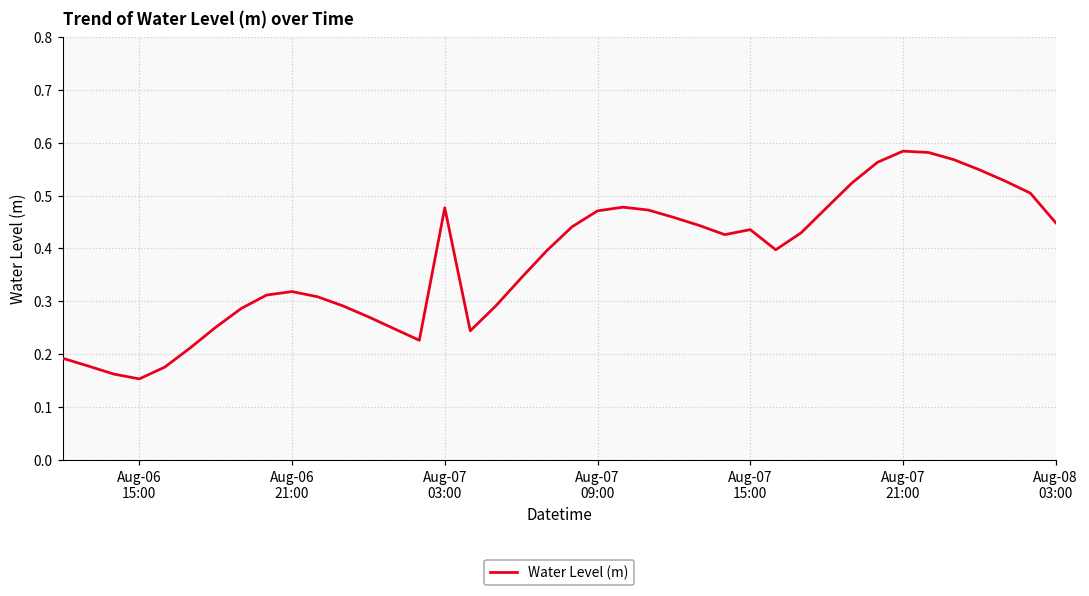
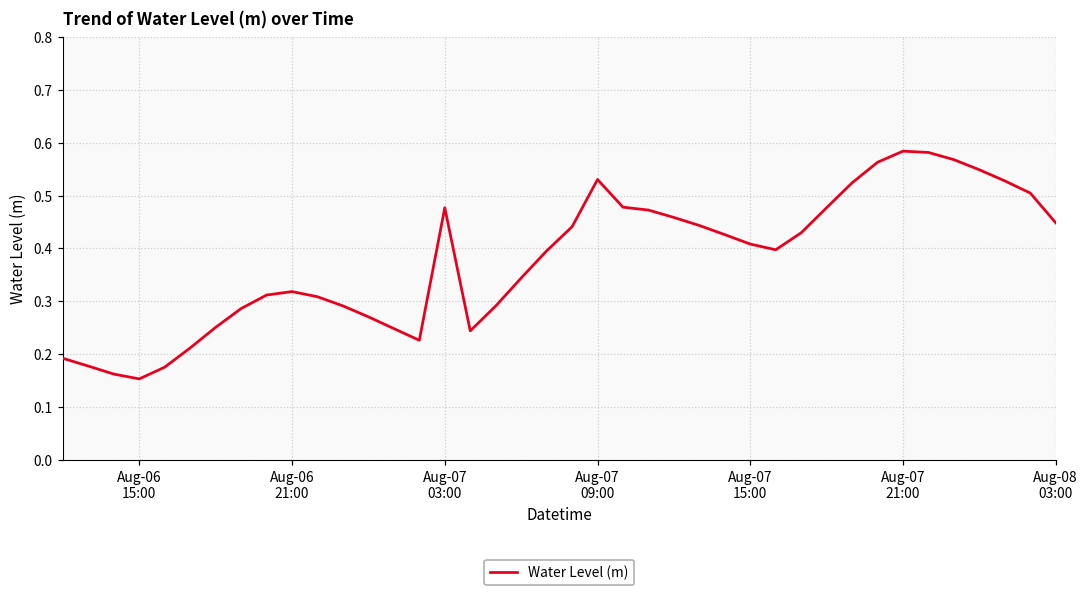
  {
    "Aug-06 15:00": 0.15,
    "Aug-06 21:00": 0.32,
    "Aug-07 03:00": 0.48,
-   "Aug-07 09:00": 0.47,
-   "Aug-07 15:00": 0.44,
+   "Aug-07 09:00": 0.53,
+   "Aug-07 15:00": 0.41,
    "Aug-07 21:00": 0.58,
    "Aug-08 03:00": 0.45
  }
